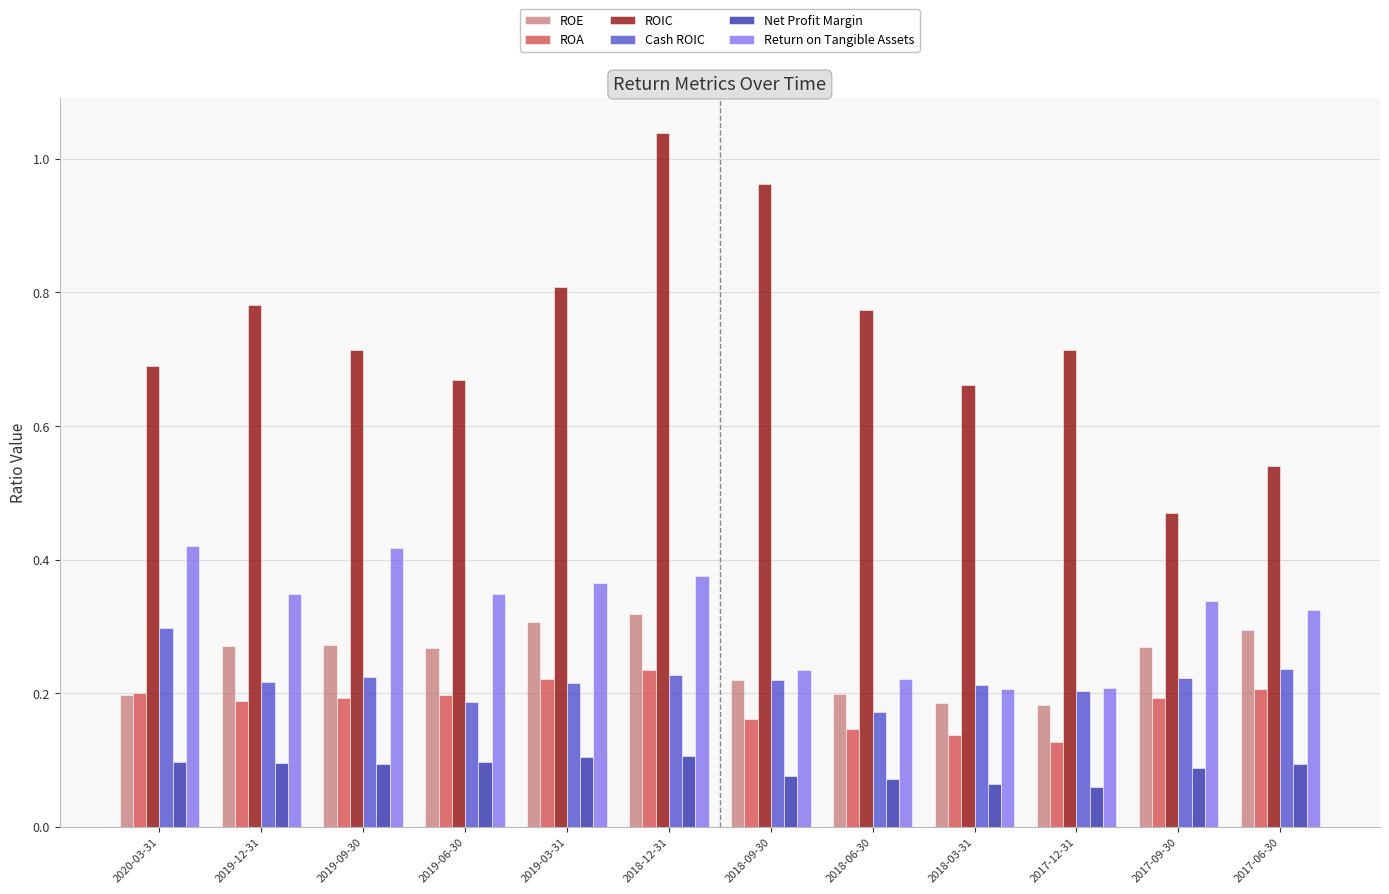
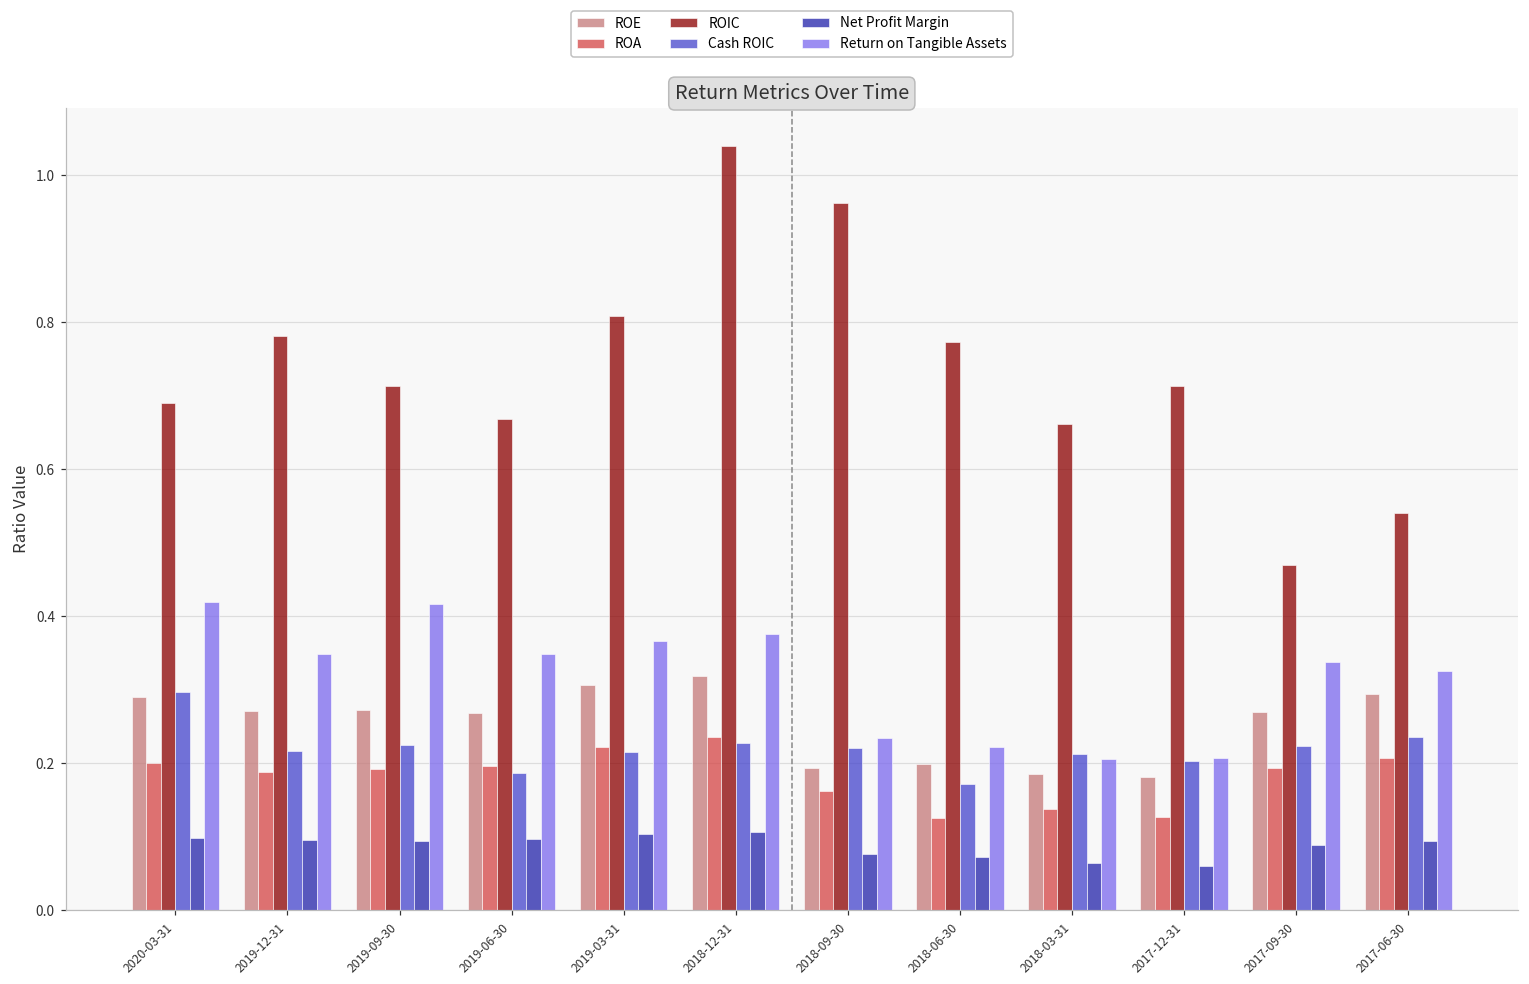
  {
    "ROE": {
-     "2020-03-31": 0.20,
+     "2020-03-31": 0.29,
      "2019-12-31": 0.27,
      "2019-09-30": 0.27,
      "2019-06-30": 0.27,
      "2019-03-31": 0.31,
      "2018-12-31": 0.32,
-     "2018-09-30": 0.22,
+     "2018-09-30": 0.19,
      "2018-06-30": 0.20,
      "2018-03-31": 0.19,
      "2017-12-31": 0.18,
      "2017-09-30": 0.27,
      "2017-06-30": 0.29
    },
    "ROA": {
      "2020-03-31": 0.20,
      "2019-12-31": 0.19,
      "2019-09-30": 0.19,
      "2019-06-30": 0.20,
      "2019-03-31": 0.22,
      "2018-12-31": 0.24,
      "2018-09-30": 0.16,
-     "2018-06-30": 0.15,
+     "2018-06-30": 0.13,
      "2018-03-31": 0.14,
      "2017-12-31": 0.13,
      "2017-09-30": 0.19,
      "2017-06-30": 0.21
    },
    "ROIC": {
      "2020-03-31": 0.69,
      "2019-12-31": 0.78,
      "2019-09-30": 0.71,
      "2019-06-30": 0.67,
      "2019-03-31": 0.81,
      "2018-12-31": 1.04,
      "2018-09-30": 0.96,
      "2018-06-30": 0.77,
      "2018-03-31": 0.66,
      "2017-12-31": 0.71,
      "2017-09-30": 0.47,
      "2017-06-30": 0.54
    },
    "Return on Tangible Assets": {
      "2020-03-31": 0.42,
      "2019-12-31": 0.35,
      "2019-09-30": 0.42,
      "2019-06-30": 0.35,
      "2019-03-31": 0.37,
      "2018-12-31": 0.38,
      "2018-09-30": 0.23,
      "2018-06-30": 0.22,
      "2018-03-31": 0.21,
      "2017-12-31": 0.21,
      "2017-09-30": 0.34,
      "2017-06-30": 0.32
    }
  }
